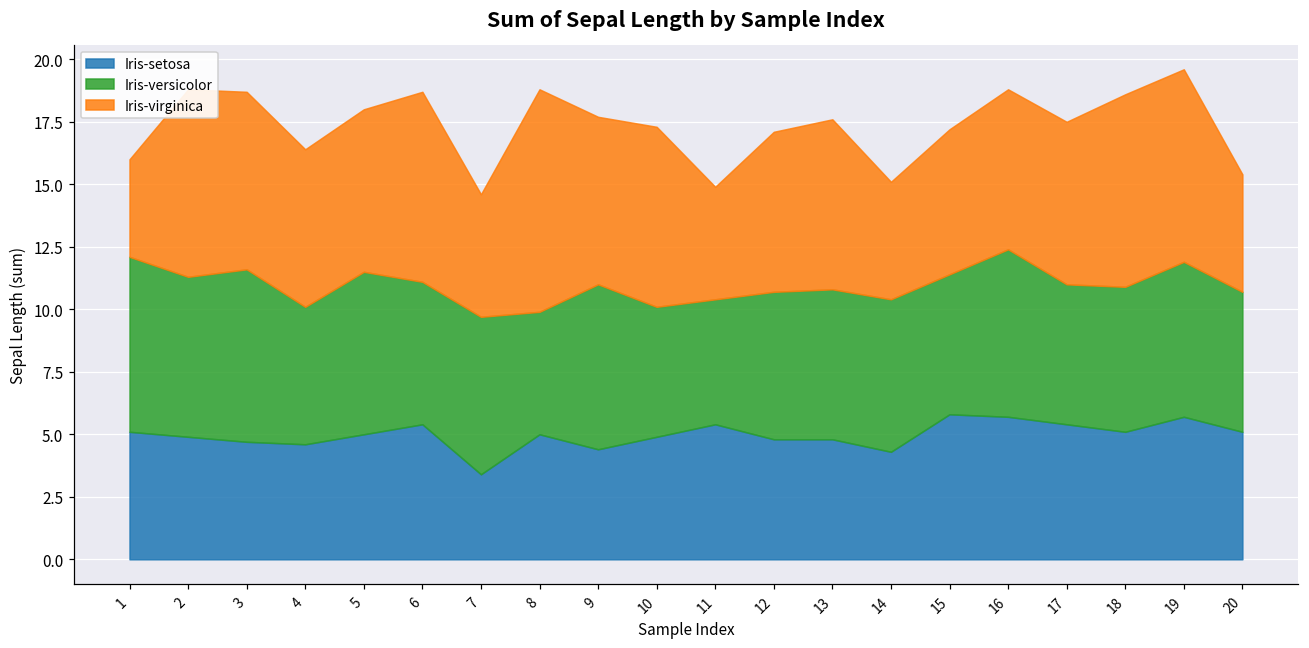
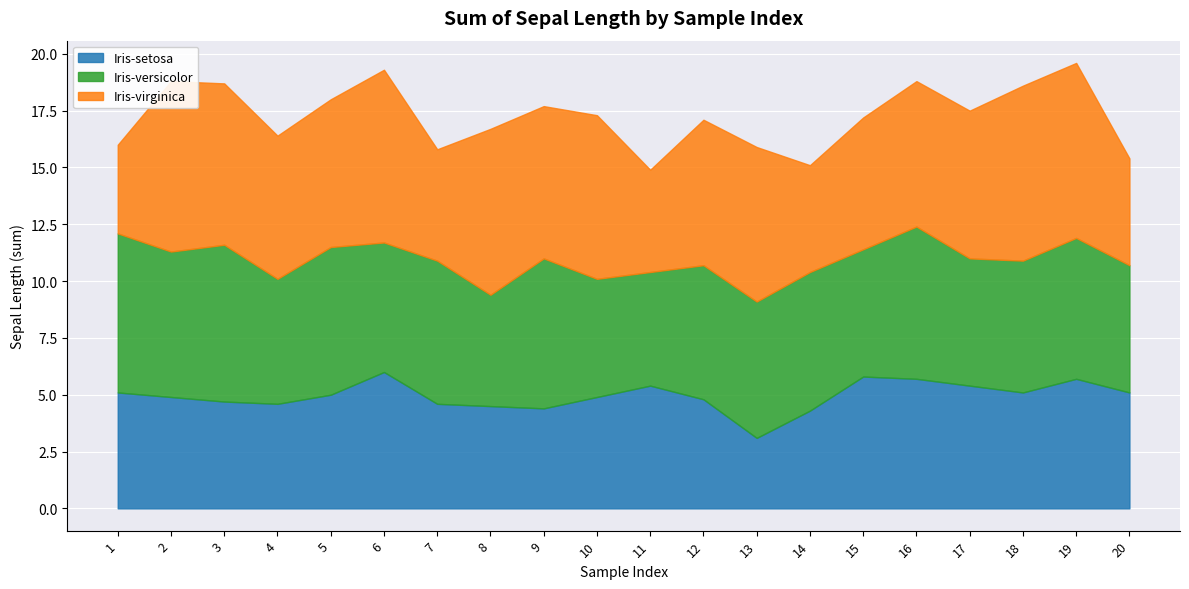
  {
    "Iris-setosa": {
      "1": 5.1,
      "2": 4.9,
      "3": 4.7,
      "4": 4.6,
      "5": 5.0,
-     "6": 5.4,
-     "7": 3.4,
-     "8": 5.0,
+     "6": 6.0,
+     "7": 4.6,
+     "8": 4.5,
      "9": 4.4,
      "10": 4.9,
      "11": 5.4,
      "12": 4.8,
-     "13": 4.8,
+     "13": 3.1,
      "14": 4.3,
      "15": 5.8,
      "16": 5.7,
      "17": 5.4,
      "18": 5.1,
      "19": 5.7,
      "20": 5.1
    },
    "Iris-versicolor": {
      "1": 7.0,
      "2": 6.4,
      "3": 6.9,
      "4": 5.5,
      "5": 6.5,
      "6": 5.7,
      "7": 6.3,
      "8": 4.9,
      "9": 6.6,
      "10": 5.2,
      "11": 5.0,
      "12": 5.9,
      "13": 6.0,
      "14": 6.1,
      "15": 5.6,
      "16": 6.7,
      "17": 5.6,
      "18": 5.8,
      "19": 6.2,
      "20": 5.6
    },
    "Iris-virginica": {
      "1": 3.9,
      "3": 7.1,
      "4": 6.3,
      "5": 6.5,
      "6": 7.6,
      "7": 4.9,
-     "8": 8.9,
+     "8": 7.3,
      "9": 6.7,
      "10": 7.2,
      "11": 4.5,
      "12": 6.4,
      "13": 6.8,
      "14": 4.7,
      "15": 5.8,
      "16": 6.4,
      "17": 6.5,
      "18": 7.7,
      "19": 7.7,
      "20": 4.7
    }
  }
